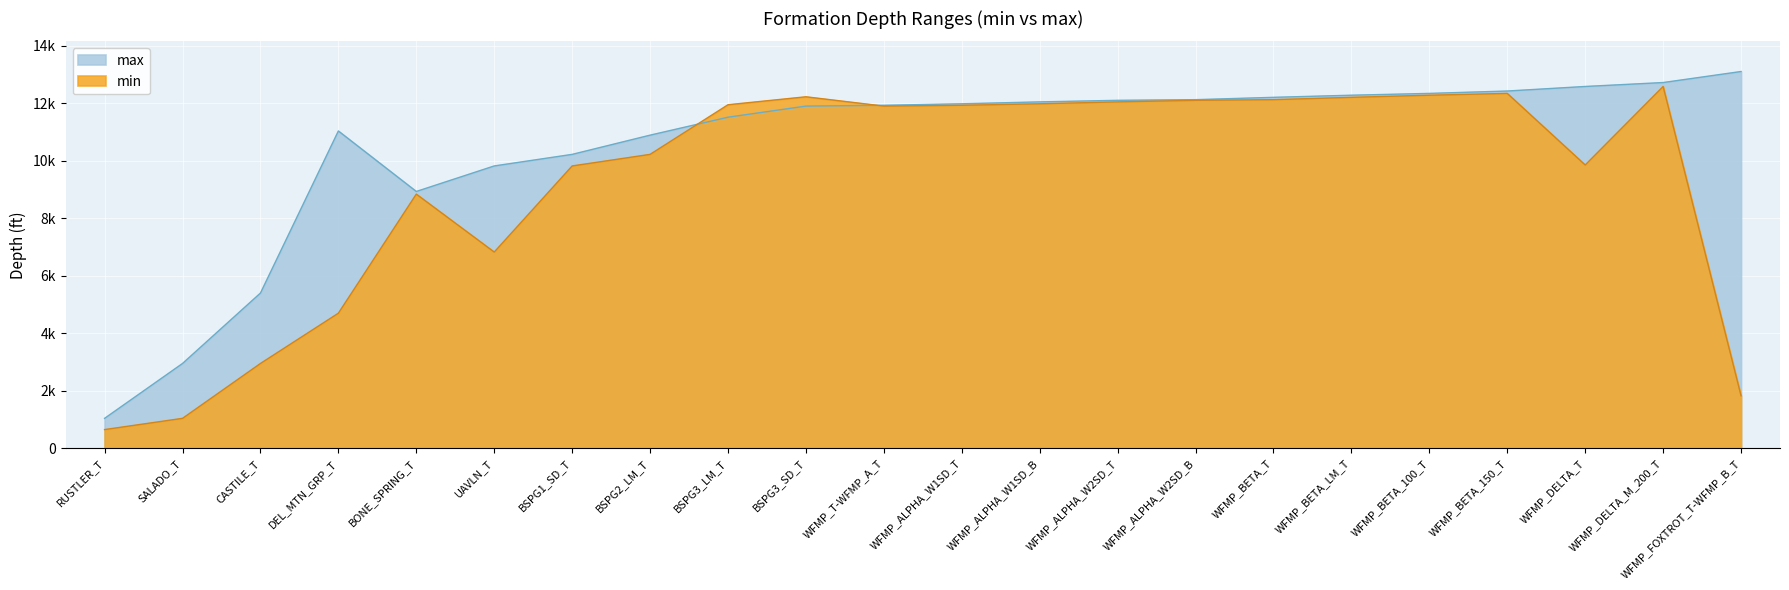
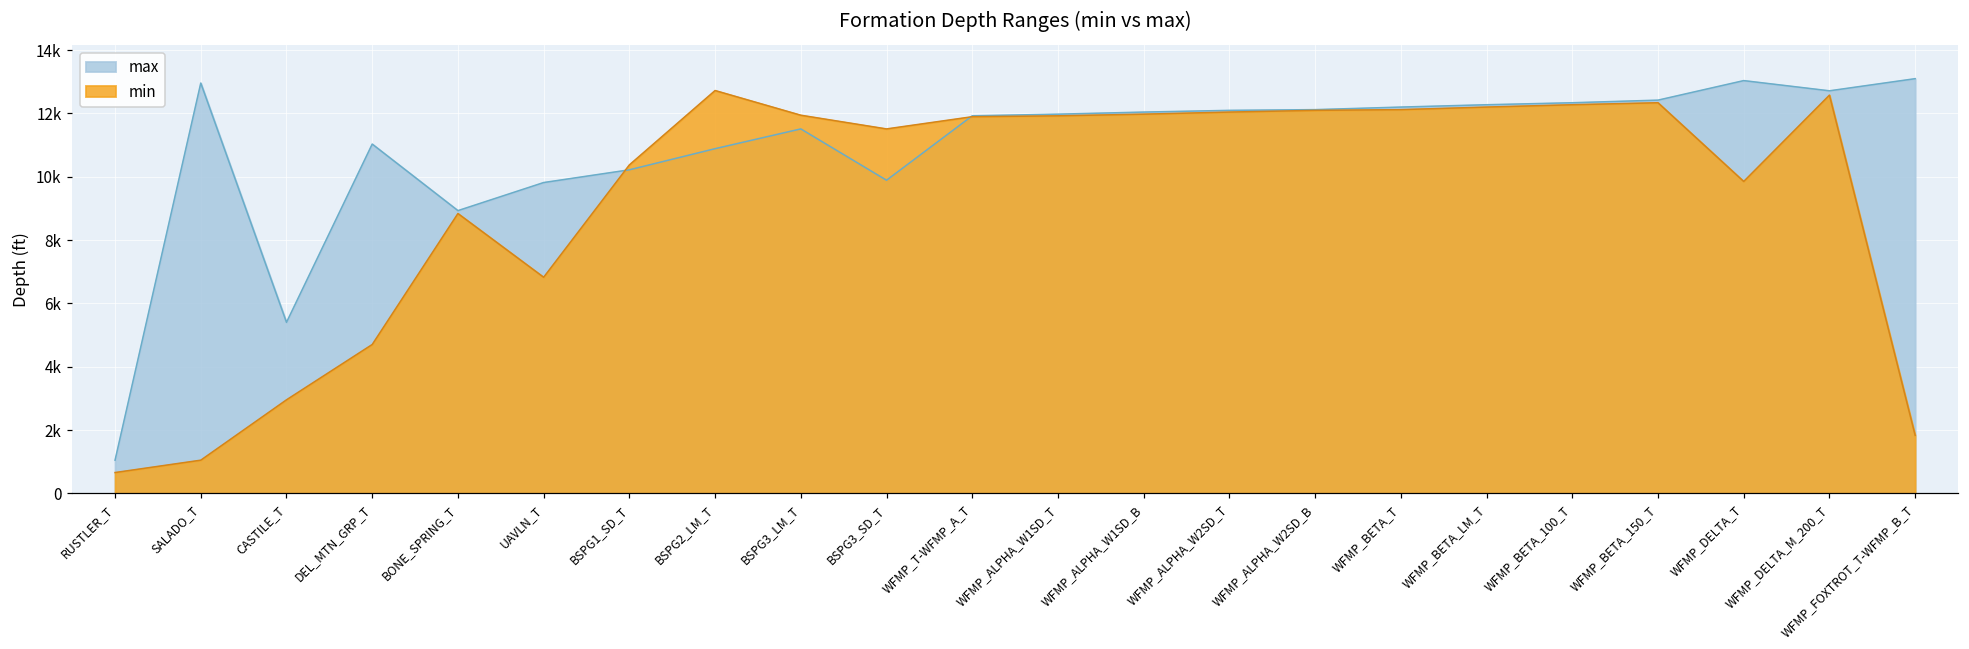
  {
    "max": {
      "RUSTLER_T": 1000,
-     "SALADO_T": 3000,
+     "SALADO_T": 13000,
      "CASTILE_T": 5400,
      "DEL_MTN_GRP_T": 11000,
      "BONE_SPRING_T": 8900,
      "UAVLN_T": 9800,
      "BSPG1_SD_T": 10200,
      "BSPG2_LM_T": 10900,
      "BSPG3_LM_T": 11500,
-     "BSPG3_SD_T": 11900,
-     "WFMP_DELTA_T": 12600,
+     "BSPG3_SD_T": 9900,
+     "WFMP_DELTA_T": 13000,
      "WFMP_DELTA_M_200_T": 12700,
      "WFMP_FOXTROT_T-WFMP_B_T": 13100
    },
    "min": {
      "RUSTLER_T": 700,
      "SALADO_T": 1000,
      "CASTILE_T": 3000,
      "DEL_MTN_GRP_T": 4700,
      "BONE_SPRING_T": 8800,
      "UAVLN_T": 6800,
-     "BSPG1_SD_T": 9800,
-     "BSPG2_LM_T": 10200,
+     "BSPG1_SD_T": 10400,
+     "BSPG2_LM_T": 12700,
      "BSPG3_LM_T": 11900,
-     "BSPG3_SD_T": 12200,
+     "BSPG3_SD_T": 11500,
      "WFMP_DELTA_T": 9900,
      "WFMP_DELTA_M_200_T": 12600,
      "WFMP_FOXTROT_T-WFMP_B_T": 1800
    }
  }
